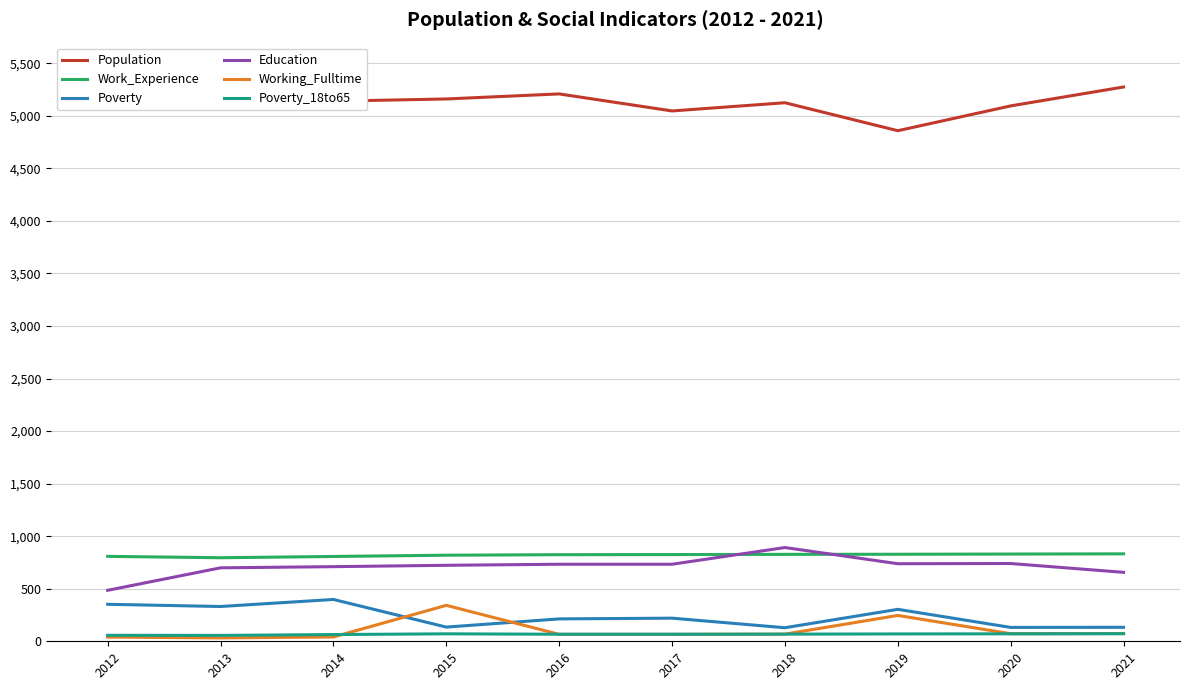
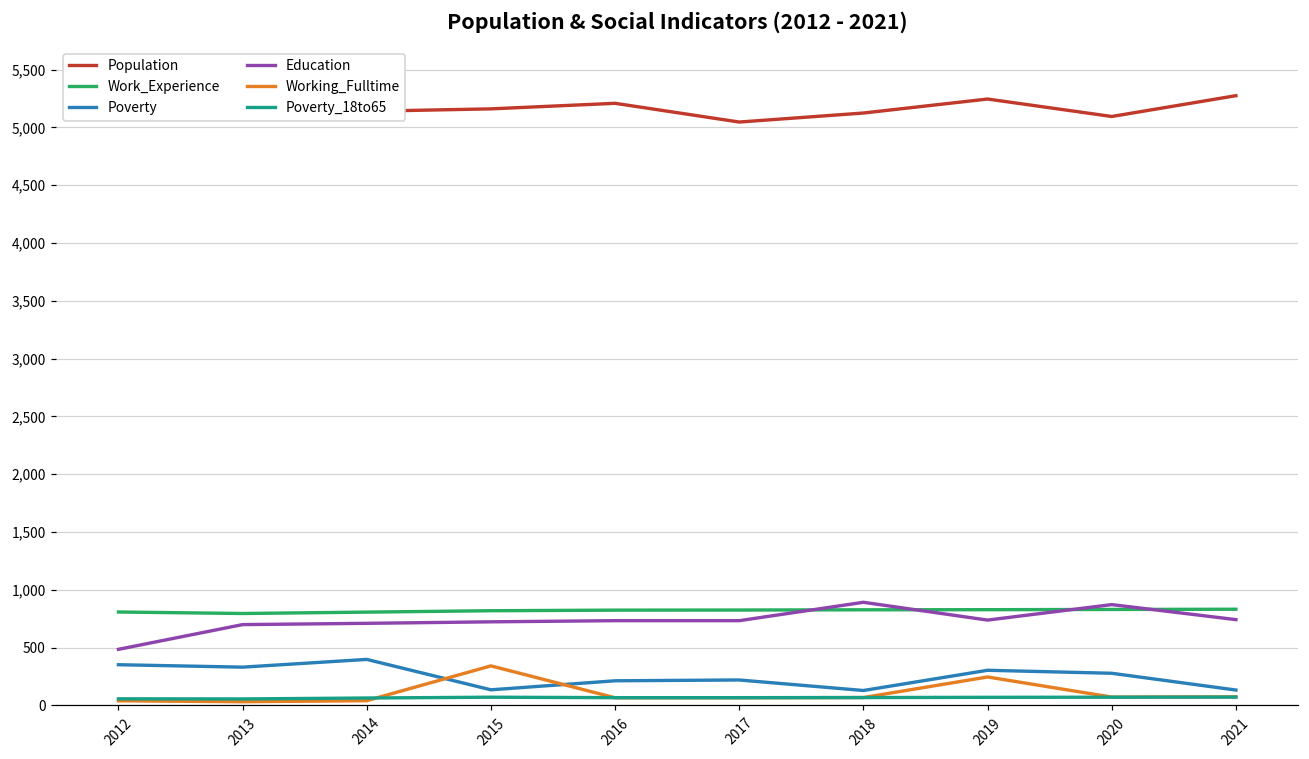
  {
    "Population": {
      "2015": "5,160",
      "2016": "5,210",
      "2017": "5,050",
      "2018": "5,120",
-     "2019": "4,860",
+     "2019": "5,250",
      "2020": "5,090",
      "2021": "5,270"
    },
    "Poverty": {
      "2012": "350",
      "2013": "330",
      "2014": "400",
      "2015": "140",
      "2016": "210",
      "2017": "220",
      "2018": "130",
      "2019": "300",
-     "2020": "130",
+     "2020": "280",
      "2021": "130"
    },
    "Education": {
      "2012": "490",
      "2013": "700",
      "2014": "710",
      "2015": "720",
      "2016": "730",
      "2017": "730",
      "2018": "890",
      "2019": "740",
-     "2020": "740",
-     "2021": "660"
+     "2020": "870",
+     "2021": "740"
    },
    "Working_Fulltime": {
      "2015": "340",
      "2019": "250"
    }
  }
